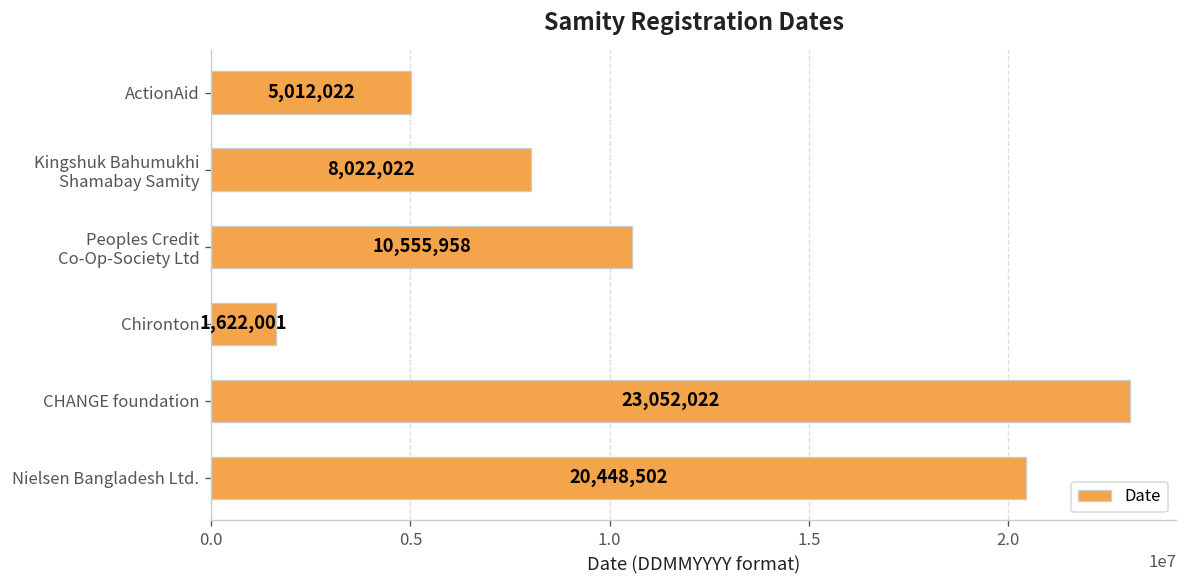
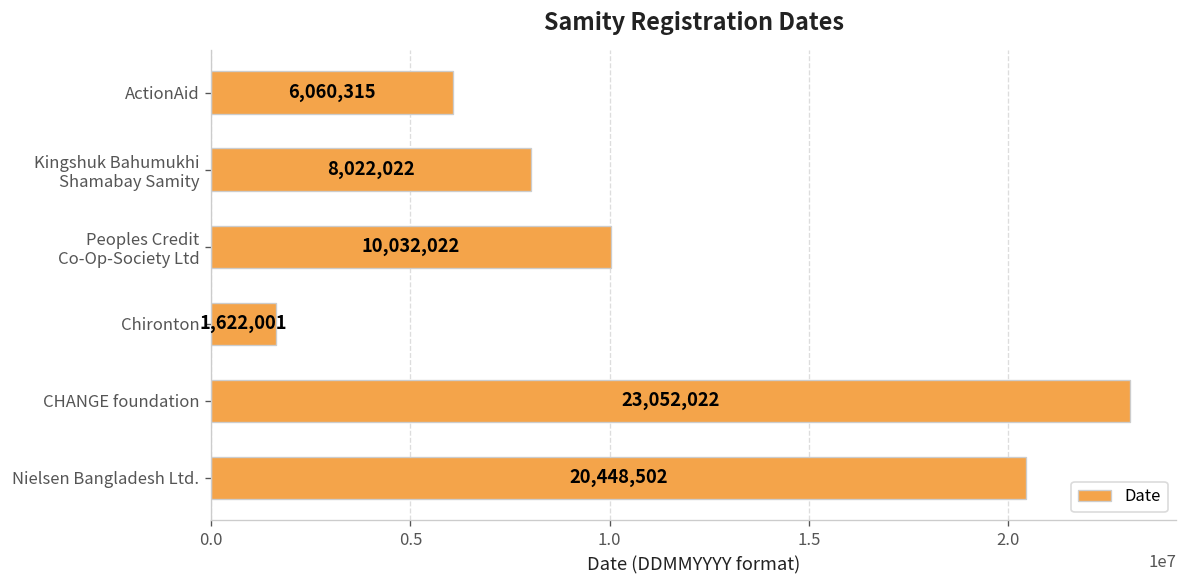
  {
-   "ActionAid": "5,012,022",
+   "ActionAid": "6,060,315",
    "Kingshuk Bahumukhi Shamabay Samity": "8,022,022",
-   "Peoples Credit Co-Op-Society Ltd": "10,555,958",
+   "Peoples Credit Co-Op-Society Ltd": "10,032,022",
    "Chironton": "1,622,001",
    "CHANGE foundation": "23,052,022",
    "Nielsen Bangladesh Ltd.": "20,448,502"
  }
